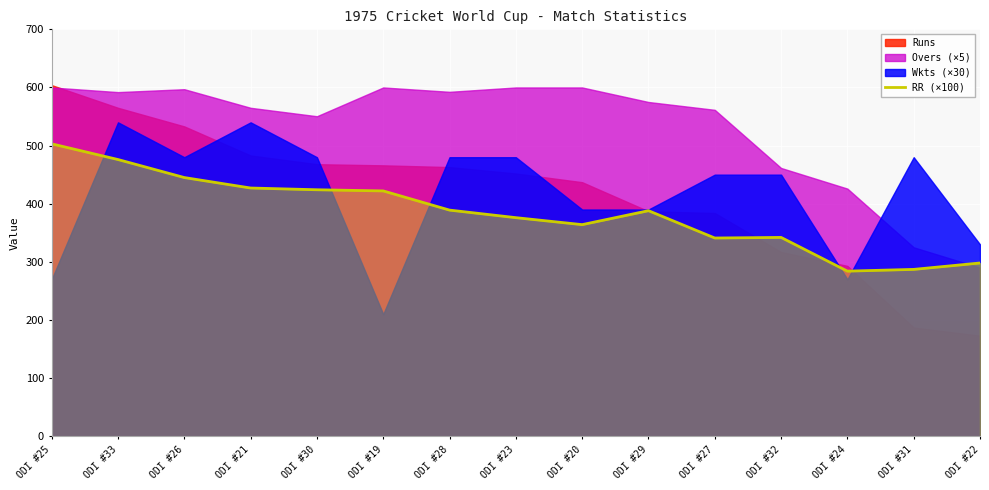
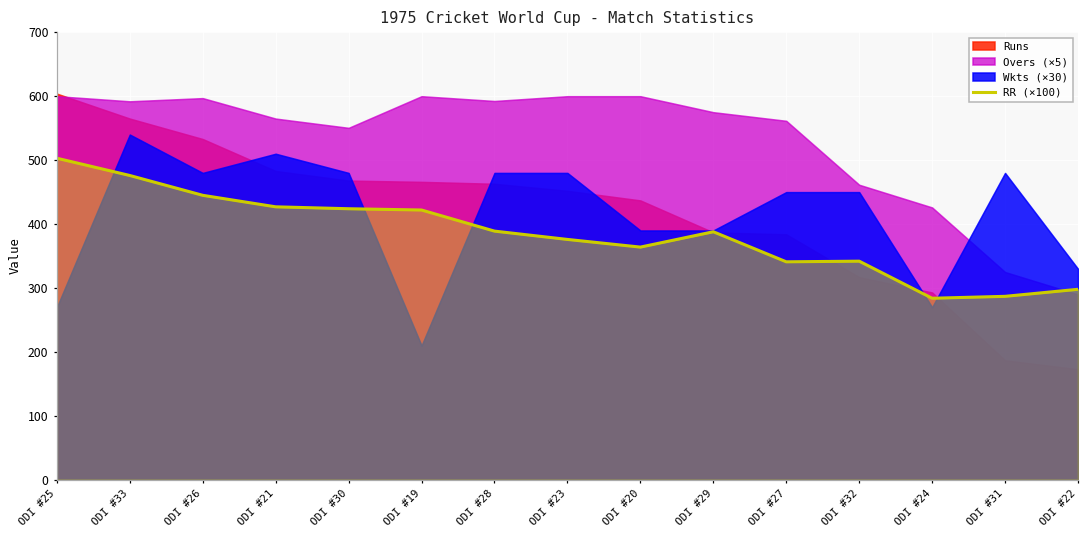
  {
    "Runs": {
      "ODI #33": 570,
      "ODI #26": 530,
      "ODI #21": 480,
      "ODI #30": 470,
      "ODI #19": 470,
      "ODI #28": 460,
      "ODI #23": 450,
      "ODI #20": 440,
      "ODI #27": 380,
      "ODI #32": 320,
      "ODI #24": 290,
      "ODI #31": 190,
      "ODI #22": 170
    },
    "Overs (×5)": {
      "ODI #33": 590,
      "ODI #26": 600,
      "ODI #21": 570,
      "ODI #30": 550,
      "ODI #19": 600,
      "ODI #28": 590,
      "ODI #23": 600,
      "ODI #20": 600,
      "ODI #29": 580,
      "ODI #27": 560,
      "ODI #32": 460,
      "ODI #24": 430,
      "ODI #31": 330,
      "ODI #22": 290
    },
    "Wkts (×30)": {
      "ODI #25": 270,
      "ODI #33": 540,
      "ODI #26": 480,
-     "ODI #21": 540,
+     "ODI #21": 510,
      "ODI #30": 480,
      "ODI #19": 210,
      "ODI #28": 480,
      "ODI #23": 480,
      "ODI #20": 390,
      "ODI #27": 450,
      "ODI #32": 450,
      "ODI #24": 270,
      "ODI #31": 480,
      "ODI #22": 330
    },
    "RR (×100)": {
      "ODI #25": 500,
      "ODI #33": 480,
      "ODI #26": 450,
      "ODI #21": 430,
      "ODI #30": 420,
      "ODI #19": 420,
      "ODI #28": 390,
      "ODI #23": 380,
      "ODI #20": 360,
      "ODI #27": 340,
      "ODI #32": 340,
      "ODI #24": 280,
      "ODI #31": 290,
      "ODI #22": 300
    }
  }
